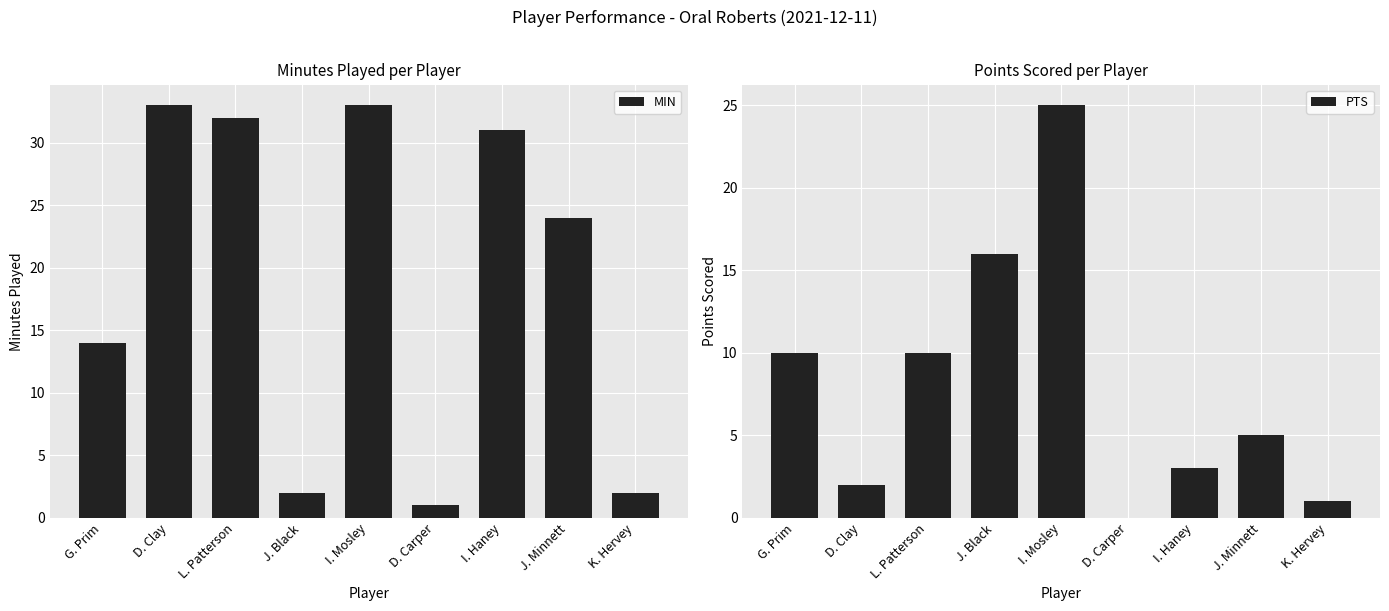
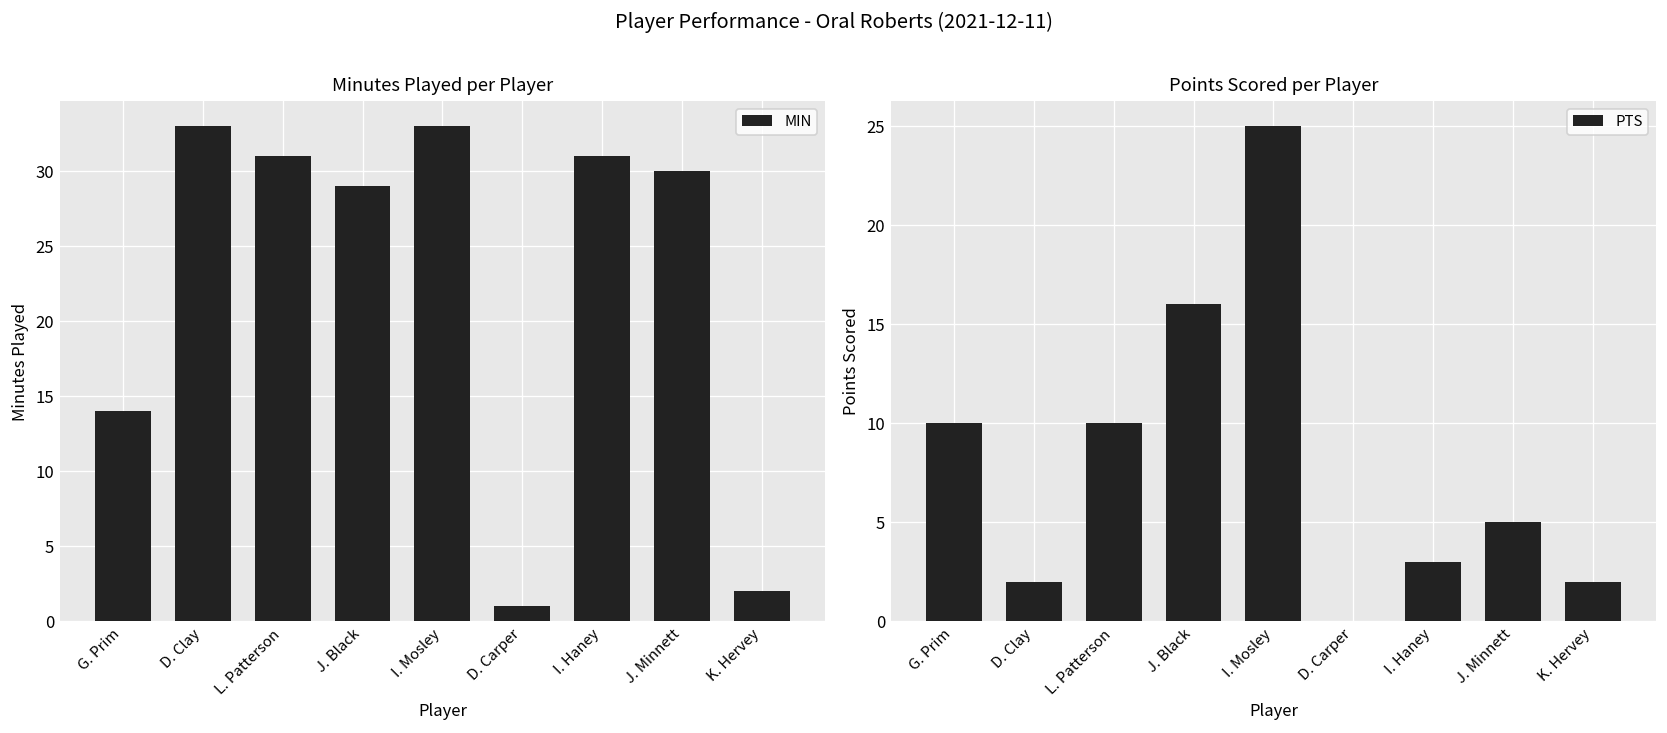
  {
    "Minutes Played per Player": {
      "G. Prim": 14,
      "D. Clay": 33,
-     "L. Patterson": 32,
-     "J. Black": 2,
+     "L. Patterson": 31,
+     "J. Black": 29,
      "I. Mosley": 33,
      "D. Carper": 1,
      "I. Haney": 31,
-     "J. Minnett": 24,
+     "J. Minnett": 30,
      "K. Hervey": 2
    },
    "Points Scored per Player": {
      "G. Prim": 10,
      "D. Clay": 2,
      "L. Patterson": 10,
      "J. Black": 16,
      "I. Mosley": 25,
      "D. Carper": 0,
      "I. Haney": 3,
      "J. Minnett": 5,
-     "K. Hervey": 1
+     "K. Hervey": 2
    }
  }
